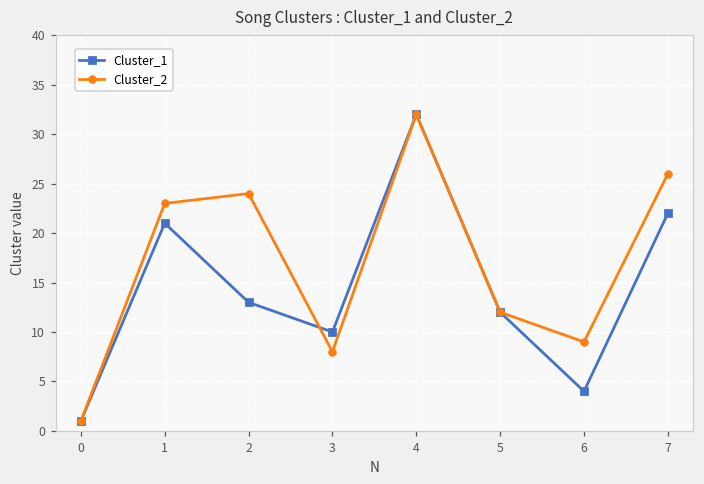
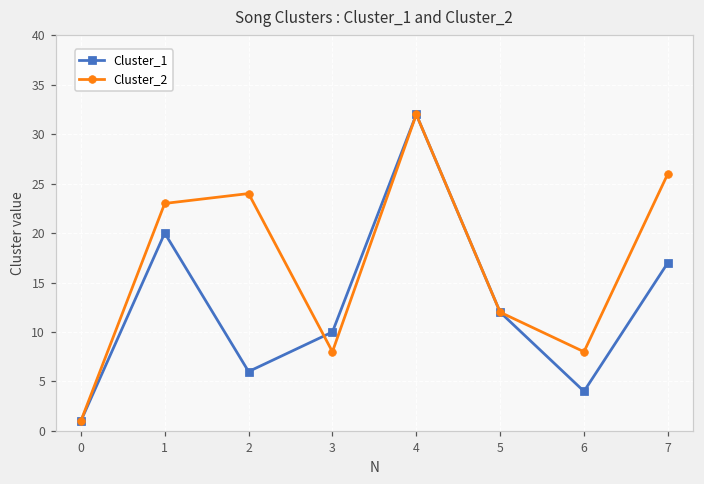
  {
    "Cluster_1": {
-     "1": 21,
-     "2": 13,
+     "1": 20,
+     "2": 6,
      "3": 10,
      "6": 4,
-     "7": 22
+     "7": 17
    },
    "Cluster_2": {
      "1": 23,
      "2": 24,
      "3": 8,
-     "6": 9,
+     "6": 8,
      "7": 26
    }
  }
